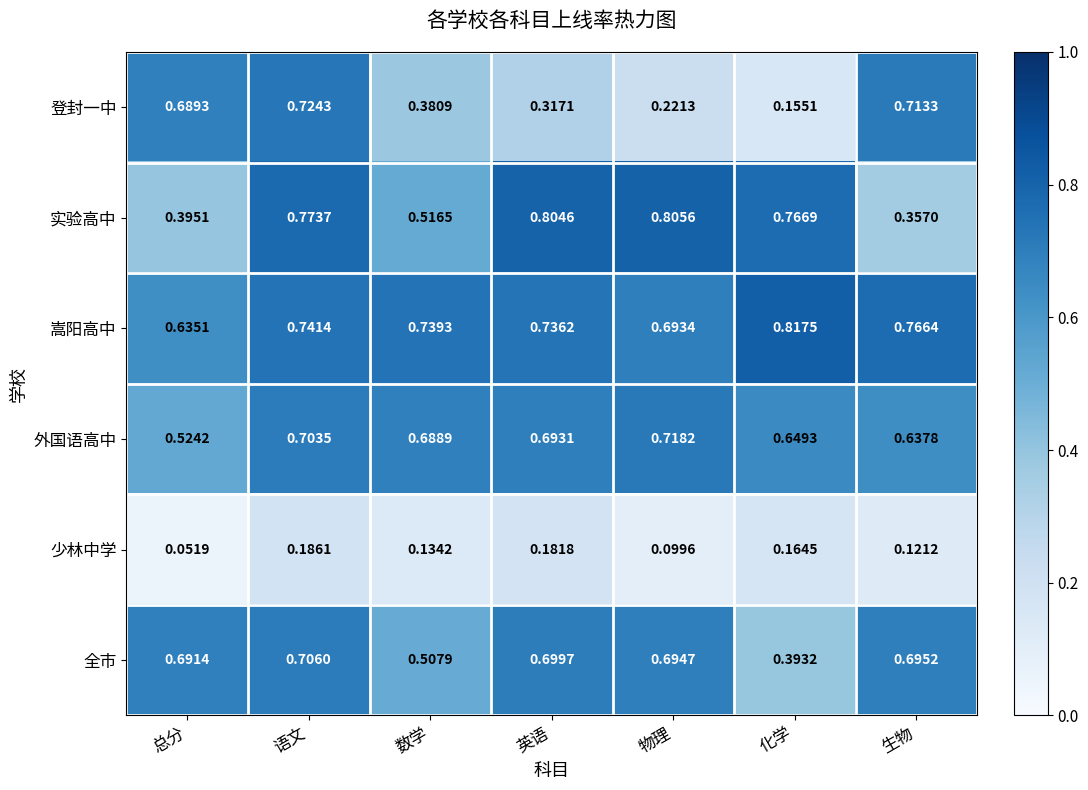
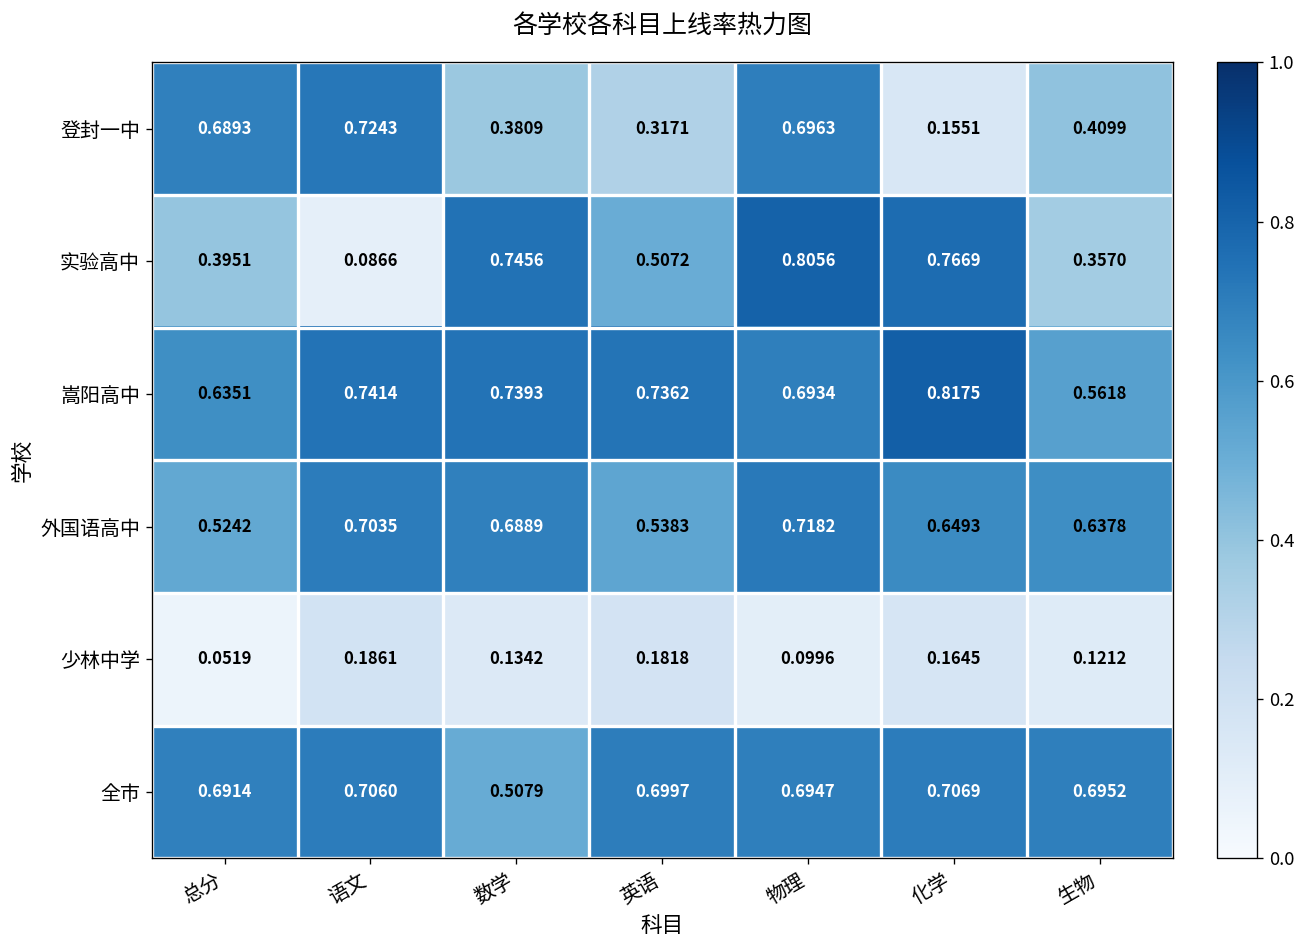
  {
    "登封一中": {
      "总分": 0.6893,
      "语文": 0.7243,
      "数学": 0.3809,
      "英语": 0.3171,
-     "物理": 0.2213,
+     "物理": 0.6963,
      "化学": 0.1551,
-     "生物": 0.7133
+     "生物": 0.4099
    },
    "实验高中": {
      "总分": 0.3951,
-     "语文": 0.7737,
-     "数学": 0.5165,
-     "英语": 0.8046,
+     "语文": 0.0866,
+     "数学": 0.7456,
+     "英语": 0.5072,
      "物理": 0.8056,
      "化学": 0.7669,
      "生物": 0.3570
    },
    "嵩阳高中": {
      "总分": 0.6351,
      "语文": 0.7414,
      "数学": 0.7393,
      "英语": 0.7362,
      "物理": 0.6934,
      "化学": 0.8175,
-     "生物": 0.7664
+     "生物": 0.5618
    },
    "外国语高中": {
      "总分": 0.5242,
      "语文": 0.7035,
      "数学": 0.6889,
-     "英语": 0.6931,
+     "英语": 0.5383,
      "物理": 0.7182,
      "化学": 0.6493,
      "生物": 0.6378
    },
    "少林中学": {
      "总分": 0.0519,
      "语文": 0.1861,
      "数学": 0.1342,
      "英语": 0.1818,
      "物理": 0.0996,
      "化学": 0.1645,
      "生物": 0.1212
    },
    "全市": {
      "总分": 0.6914,
      "语文": 0.7060,
      "数学": 0.5079,
      "英语": 0.6997,
      "物理": 0.6947,
-     "化学": 0.3932,
+     "化学": 0.7069,
      "生物": 0.6952
    }
  }
